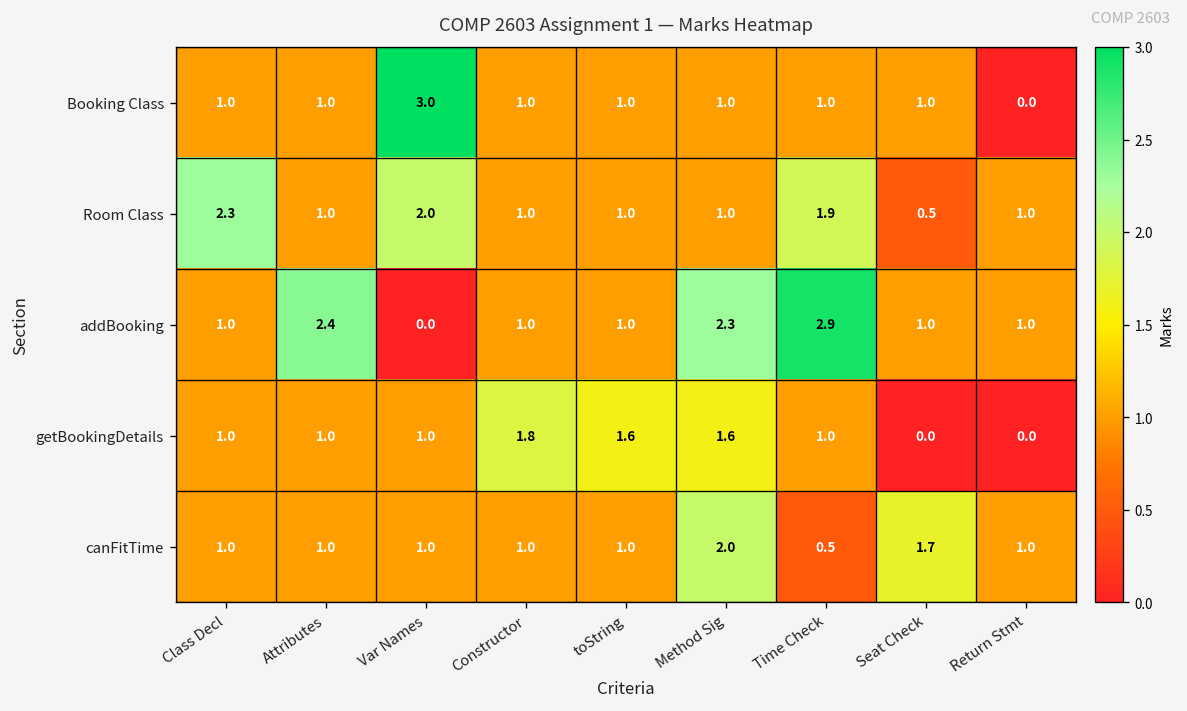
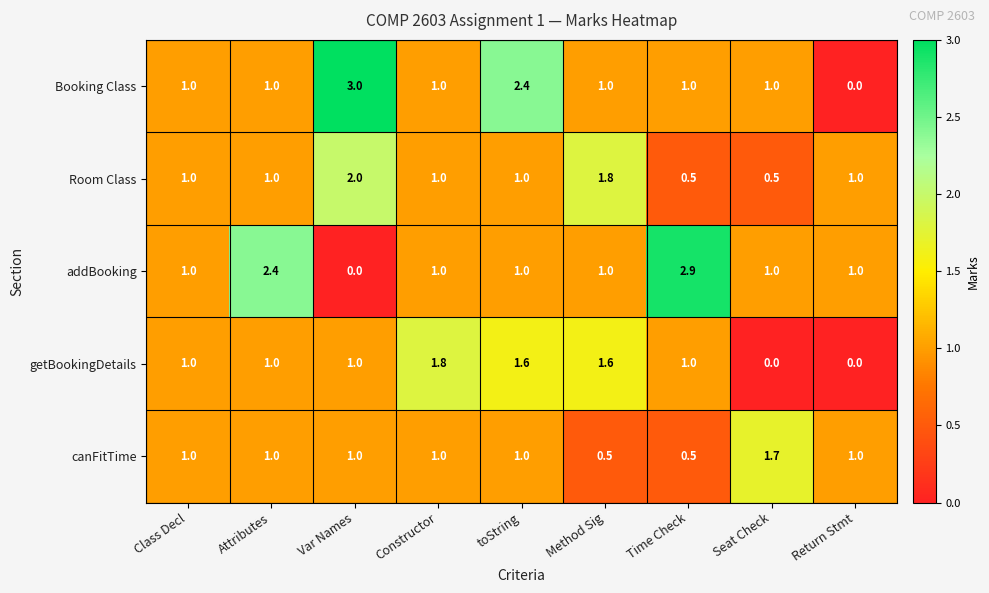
  {
    "Booking Class": {
      "Class Decl": 1.0,
      "Attributes": 1.0,
      "Var Names": 3.0,
      "Constructor": 1.0,
-     "toString": 1.0,
+     "toString": 2.4,
      "Method Sig": 1.0,
      "Time Check": 1.0,
      "Seat Check": 1.0,
      "Return Stmt": 0.0
    },
    "Room Class": {
-     "Class Decl": 2.3,
+     "Class Decl": 1.0,
      "Attributes": 1.0,
      "Var Names": 2.0,
      "Constructor": 1.0,
      "toString": 1.0,
-     "Method Sig": 1.0,
-     "Time Check": 1.9,
+     "Method Sig": 1.8,
+     "Time Check": 0.5,
      "Seat Check": 0.5,
      "Return Stmt": 1.0
    },
    "addBooking": {
      "Class Decl": 1.0,
      "Attributes": 2.4,
      "Var Names": 0.0,
      "Constructor": 1.0,
      "toString": 1.0,
-     "Method Sig": 2.3,
+     "Method Sig": 1.0,
      "Time Check": 2.9,
      "Seat Check": 1.0,
      "Return Stmt": 1.0
    },
    "getBookingDetails": {
      "Class Decl": 1.0,
      "Attributes": 1.0,
      "Var Names": 1.0,
      "Constructor": 1.8,
      "toString": 1.6,
      "Method Sig": 1.6,
      "Time Check": 1.0,
      "Seat Check": 0.0,
      "Return Stmt": 0.0
    },
    "canFitTime": {
      "Class Decl": 1.0,
      "Attributes": 1.0,
      "Var Names": 1.0,
      "Constructor": 1.0,
      "toString": 1.0,
-     "Method Sig": 2.0,
+     "Method Sig": 0.5,
      "Time Check": 0.5,
      "Seat Check": 1.7,
      "Return Stmt": 1.0
    }
  }
